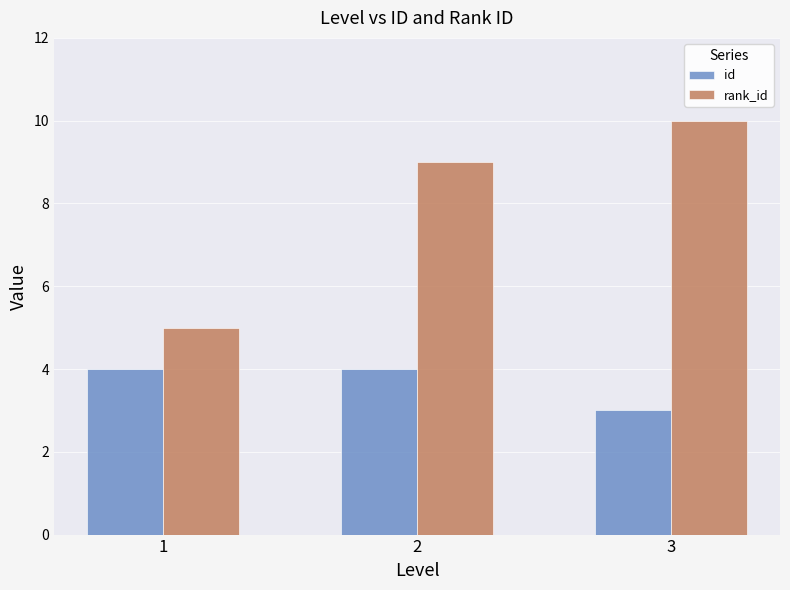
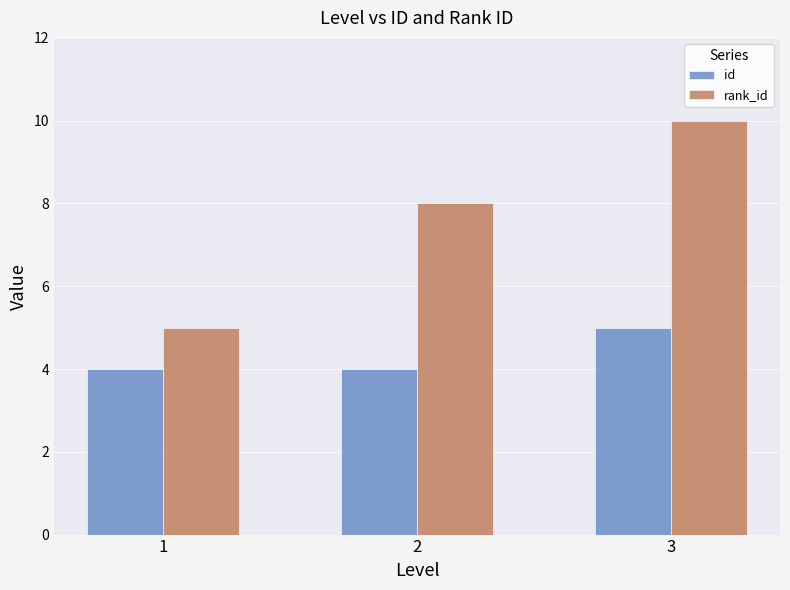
  {
    "id": {
      "1": 4,
      "2": 4,
-     "3": 3
+     "3": 5
    },
    "rank_id": {
      "1": 5,
-     "2": 9,
+     "2": 8,
      "3": 10
    }
  }
